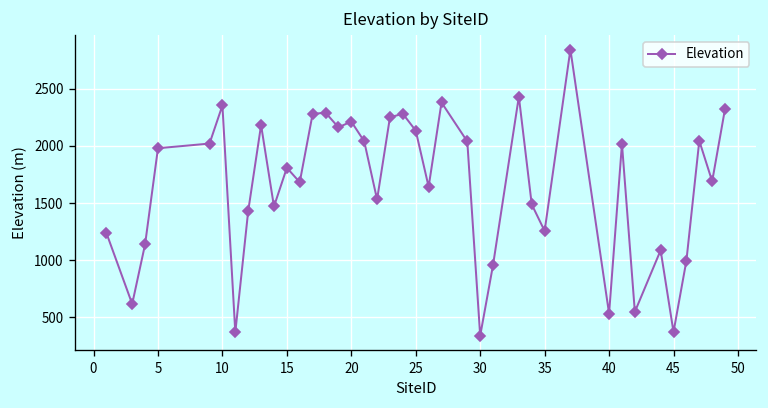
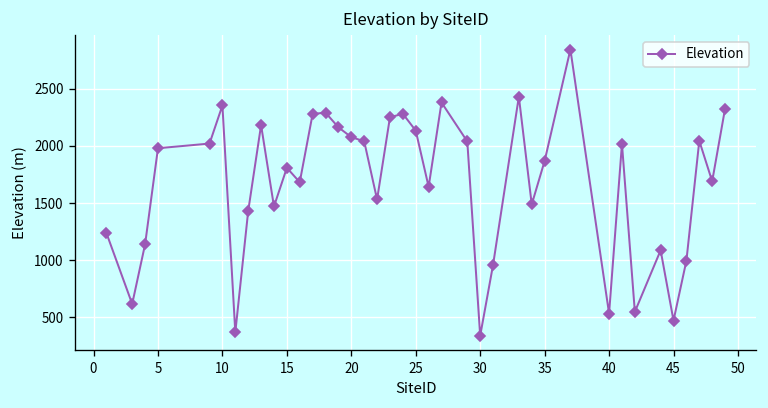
  {
    "5": 2000,
    "10": 2400,
    "15": 1800,
-   "20": 2200,
+   "20": 2100,
    "25": 2100,
    "30": 300,
-   "35": 1300,
+   "35": 1900,
    "40": 500,
-   "45": 400
+   "45": 500
  }
